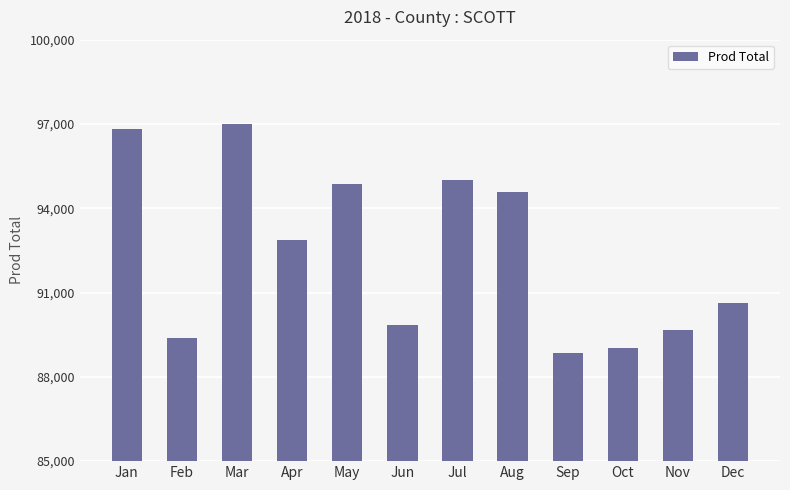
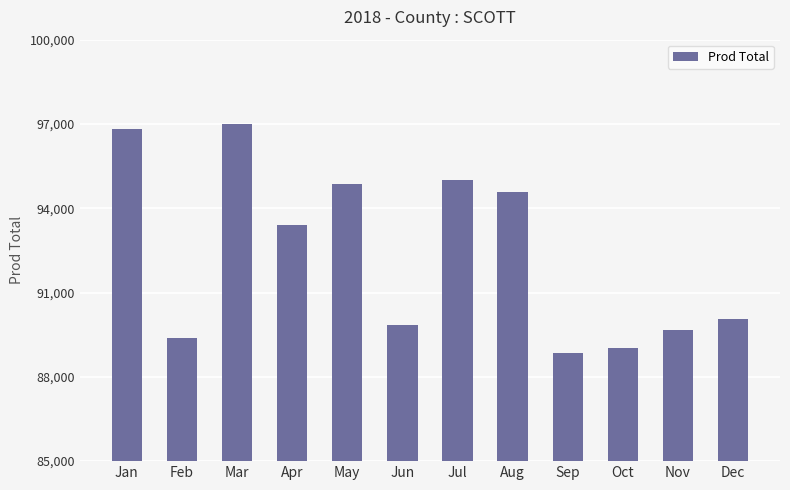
  {
    "Jan": "96,800",
    "Feb": "89,400",
    "Mar": "97,000",
-   "Apr": "92,900",
+   "Apr": "93,400",
    "May": "94,900",
    "Jun": "89,900",
    "Jul": "95,000",
    "Aug": "94,600",
    "Sep": "88,800",
    "Oct": "89,000",
    "Nov": "89,700",
-   "Dec": "90,600"
+   "Dec": "90,100"
  }
